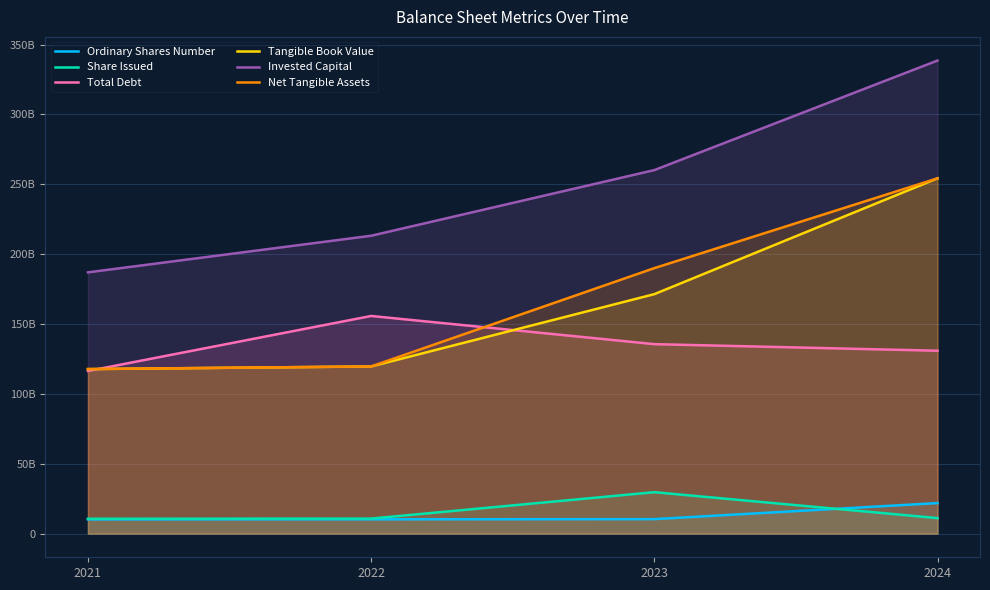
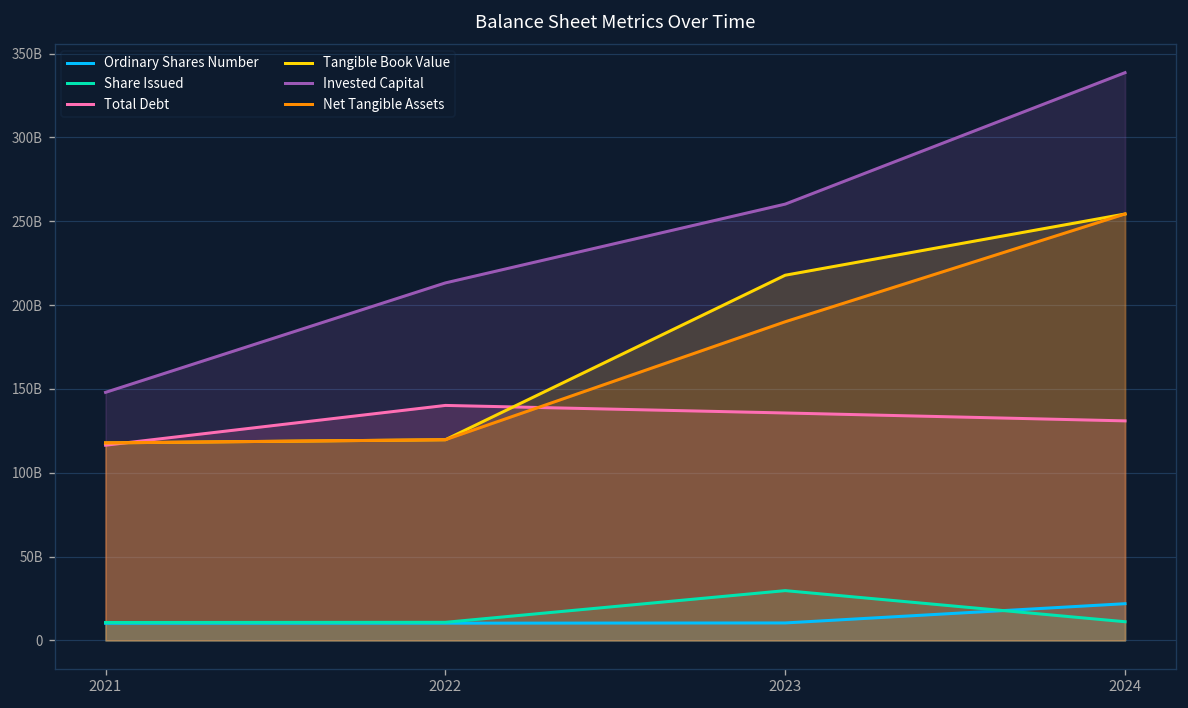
  {
    "Ordinary Shares Number": {
      "2023": 10000000000,
      "2024": 22000000000
    },
    "Share Issued": {
      "2023": 30000000000,
      "2024": 11000000000
    },
    "Total Debt": {
-     "2022": 156000000000,
+     "2022": 140000000000,
      "2023": 136000000000,
      "2024": 131000000000
    },
    "Tangible Book Value": {
-     "2023": 171000000000
+     "2023": 218000000000
    },
    "Invested Capital": {
-     "2021": 187000000000,
+     "2021": 148000000000,
      "2022": 213000000000,
      "2023": 260000000000,
      "2024": 339000000000
    },
    "Net Tangible Assets": {
      "2023": 190000000000
    }
  }
